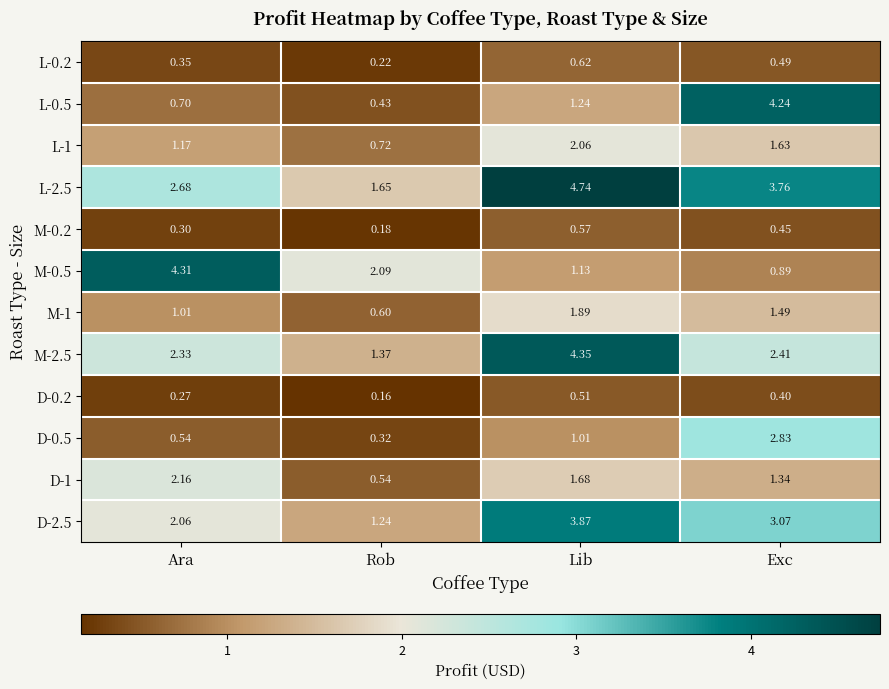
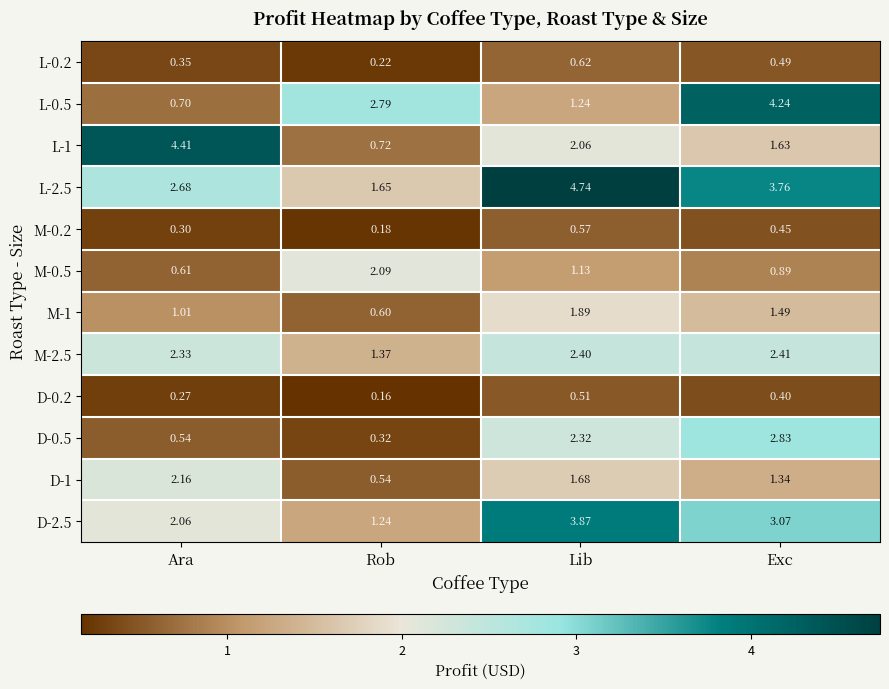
  {
    "L-0.2": {
      "Ara": 0.35,
      "Rob": 0.22,
      "Lib": 0.62,
      "Exc": 0.49
    },
    "L-0.5": {
      "Ara": 0.70,
-     "Rob": 0.43,
+     "Rob": 2.79,
      "Lib": 1.24,
      "Exc": 4.24
    },
    "L-1": {
-     "Ara": 1.17,
+     "Ara": 4.41,
      "Rob": 0.72,
      "Lib": 2.06,
      "Exc": 1.63
    },
    "L-2.5": {
      "Ara": 2.68,
      "Rob": 1.65,
      "Lib": 4.74,
      "Exc": 3.76
    },
    "M-0.2": {
      "Ara": 0.30,
      "Rob": 0.18,
      "Lib": 0.57,
      "Exc": 0.45
    },
    "M-0.5": {
-     "Ara": 4.31,
+     "Ara": 0.61,
      "Rob": 2.09,
      "Lib": 1.13,
      "Exc": 0.89
    },
    "M-1": {
      "Ara": 1.01,
      "Rob": 0.60,
      "Lib": 1.89,
      "Exc": 1.49
    },
    "M-2.5": {
      "Ara": 2.33,
      "Rob": 1.37,
-     "Lib": 4.35,
+     "Lib": 2.40,
      "Exc": 2.41
    },
    "D-0.2": {
      "Ara": 0.27,
      "Rob": 0.16,
      "Lib": 0.51,
      "Exc": 0.40
    },
    "D-0.5": {
      "Ara": 0.54,
      "Rob": 0.32,
-     "Lib": 1.01,
+     "Lib": 2.32,
      "Exc": 2.83
    },
    "D-1": {
      "Ara": 2.16,
      "Rob": 0.54,
      "Lib": 1.68,
      "Exc": 1.34
    },
    "D-2.5": {
      "Ara": 2.06,
      "Rob": 1.24,
      "Lib": 3.87,
      "Exc": 3.07
    }
  }
